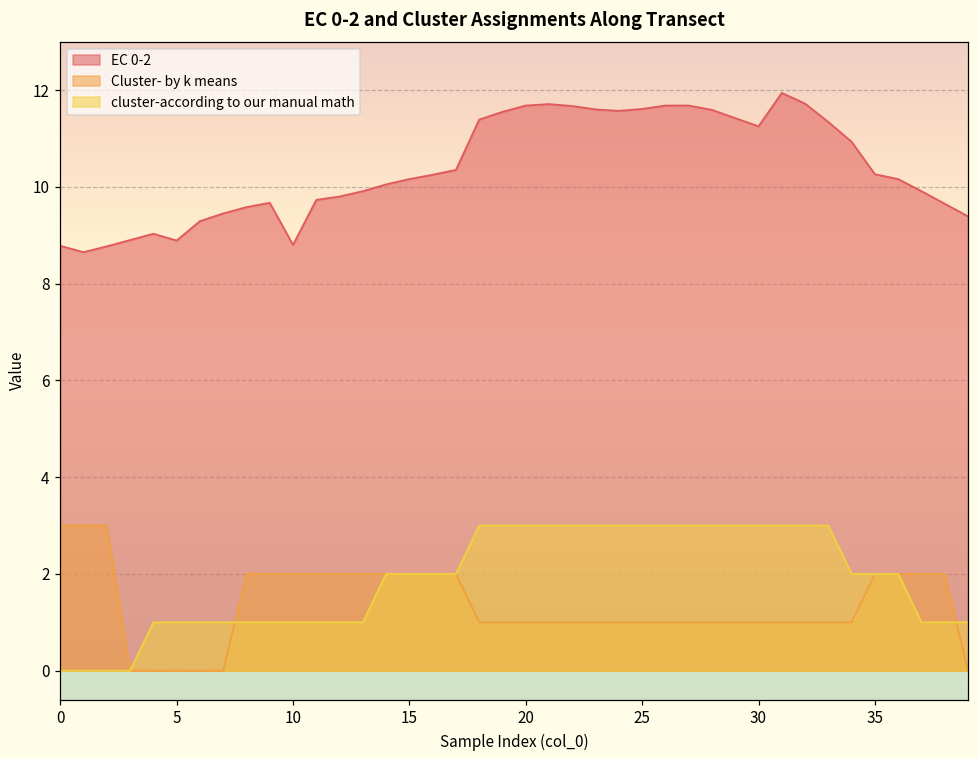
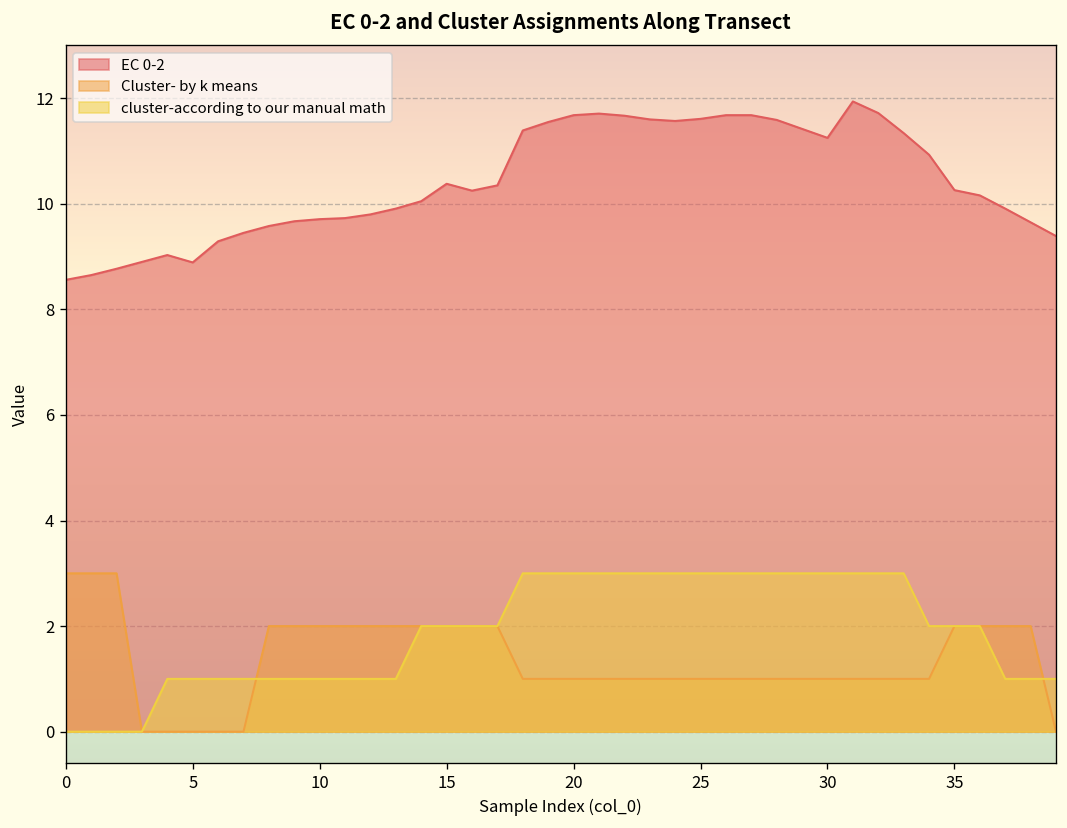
  {
    "EC 0-2": {
-     "0": 8.8,
+     "0": 8.6,
      "5": 8.9,
-     "10": 8.8,
-     "15": 10.2,
+     "10": 9.7,
+     "15": 10.4,
      "20": 11.7,
      "25": 11.6,
      "30": 11.3,
      "35": 10.3
    }
  }
